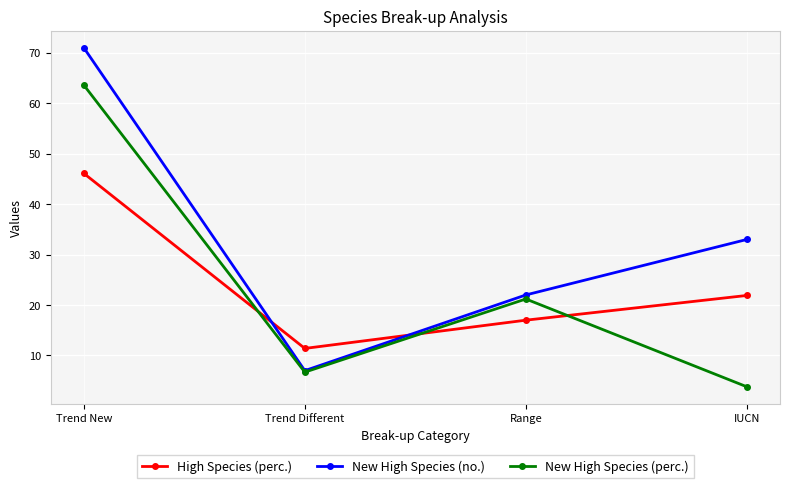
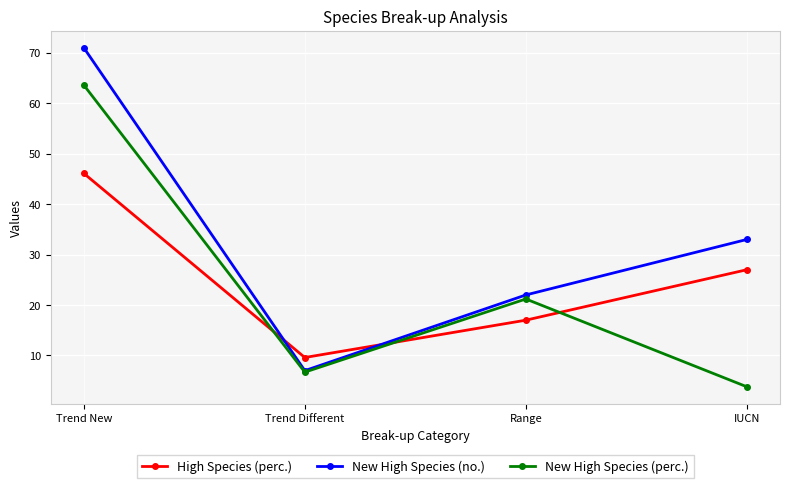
  {
    "High Species (perc.)": {
      "Trend New": 46,
-     "Trend Different": 11,
+     "Trend Different": 10,
      "Range": 17,
-     "IUCN": 22
+     "IUCN": 27
    },
    "New High Species (no.)": {
      "Trend New": 71,
      "Range": 22,
      "IUCN": 33
    },
    "New High Species (perc.)": {
      "Trend New": 64,
      "Range": 21,
      "IUCN": 4
    }
  }
